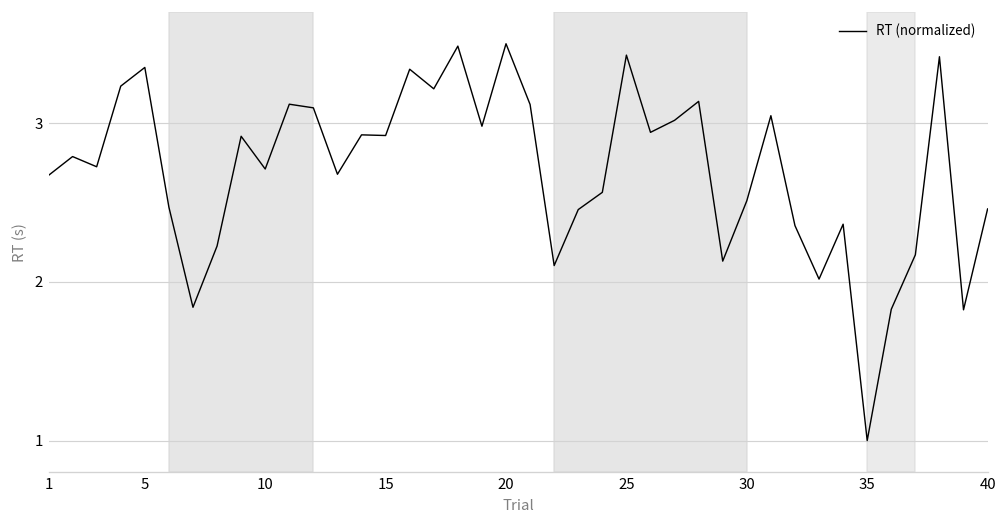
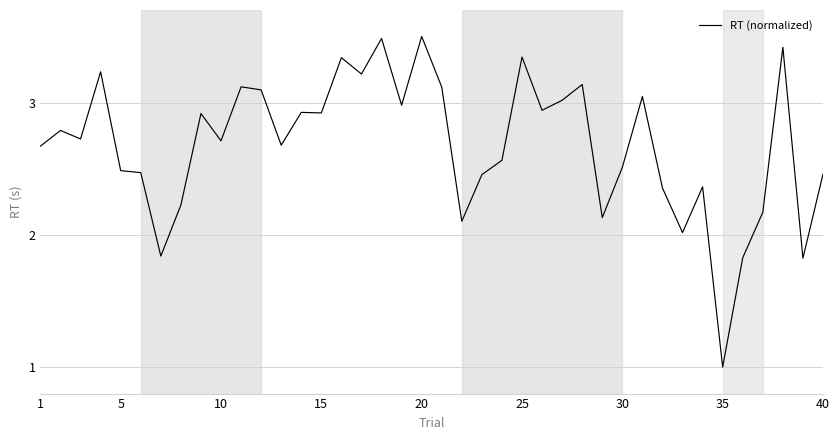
  {
    "1": 2.67,
-   "5": 3.35,
+   "5": 2.49,
    "10": 2.71,
    "15": 2.92,
    "20": 3.50,
-   "25": 3.43,
+   "25": 3.34,
    "30": 2.51,
    "35": 1.00,
    "40": 2.46
  }
